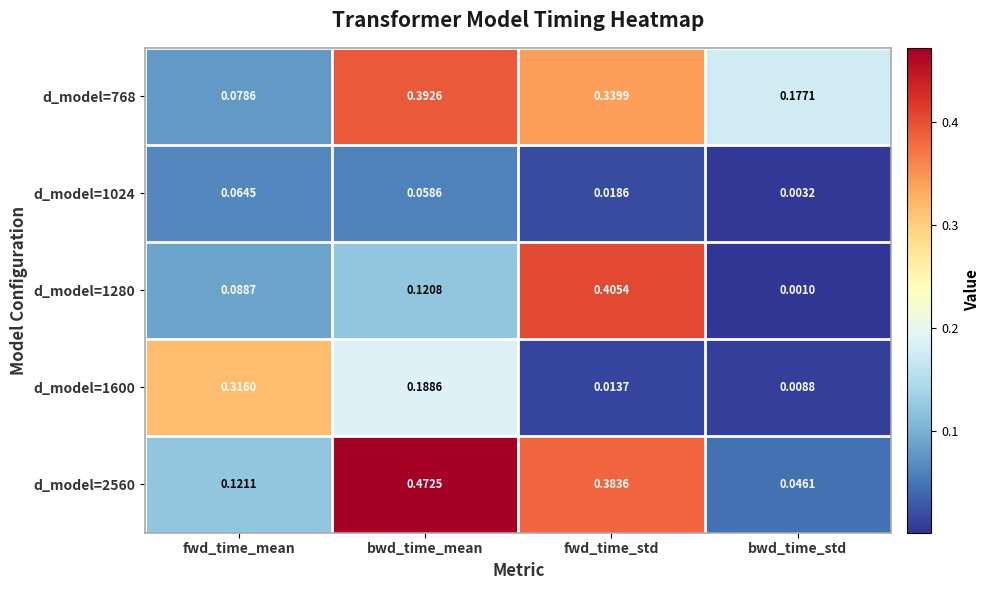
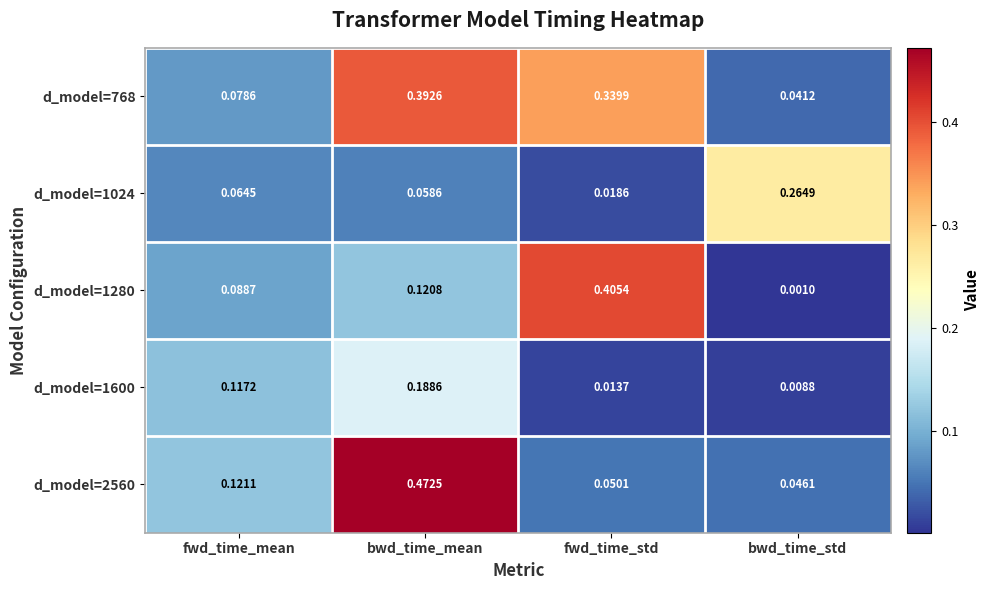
  {
    "d_model=768": {
      "fwd_time_mean": 0.0786,
      "bwd_time_mean": 0.3926,
      "fwd_time_std": 0.3399,
-     "bwd_time_std": 0.1771
+     "bwd_time_std": 0.0412
    },
    "d_model=1024": {
      "fwd_time_mean": 0.0645,
      "bwd_time_mean": 0.0586,
      "fwd_time_std": 0.0186,
-     "bwd_time_std": 0.0032
+     "bwd_time_std": 0.2649
    },
    "d_model=1280": {
      "fwd_time_mean": 0.0887,
      "bwd_time_mean": 0.1208,
      "fwd_time_std": 0.4054,
      "bwd_time_std": 0.0010
    },
    "d_model=1600": {
-     "fwd_time_mean": 0.3160,
+     "fwd_time_mean": 0.1172,
      "bwd_time_mean": 0.1886,
      "fwd_time_std": 0.0137,
      "bwd_time_std": 0.0088
    },
    "d_model=2560": {
      "fwd_time_mean": 0.1211,
      "bwd_time_mean": 0.4725,
-     "fwd_time_std": 0.3836,
+     "fwd_time_std": 0.0501,
      "bwd_time_std": 0.0461
    }
  }
